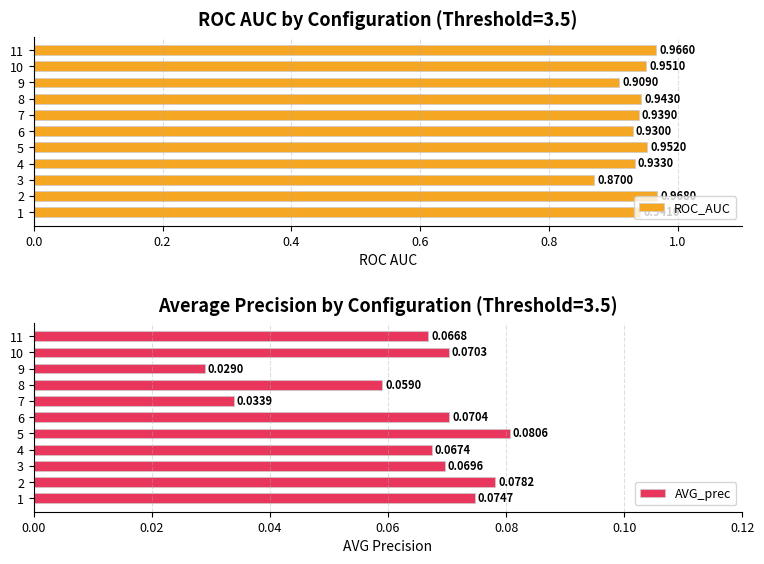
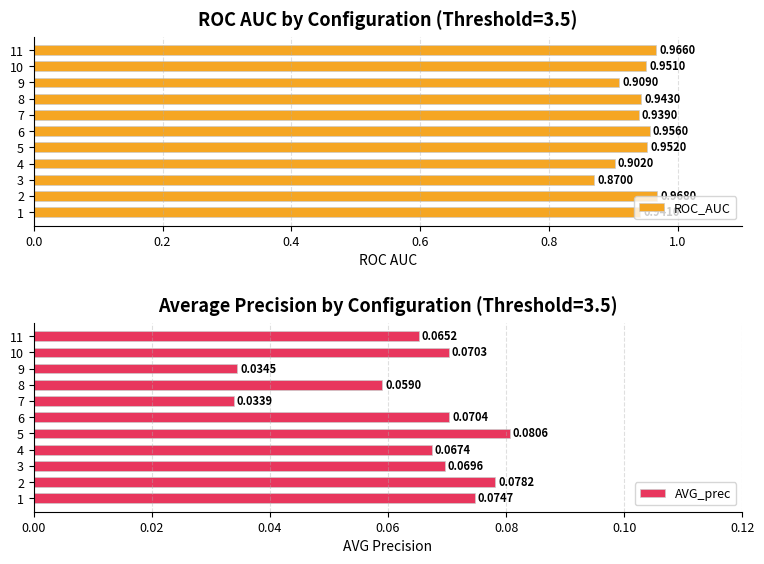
  {
    "ROC AUC by Configuration (Threshold=3.5)": {
      "11": 0.9660,
      "10": 0.9510,
      "9": 0.9090,
      "8": 0.9430,
      "7": 0.9390,
-     "6": 0.9300,
+     "6": 0.9560,
      "5": 0.9520,
-     "4": 0.9330,
+     "4": 0.9020,
      "3": 0.8700
    },
    "Average Precision by Configuration (Threshold=3.5)": {
-     "11": 0.0668,
+     "11": 0.0652,
      "10": 0.0703,
-     "9": 0.0290,
+     "9": 0.0345,
      "8": 0.0590,
      "7": 0.0339,
      "6": 0.0704,
      "5": 0.0806,
      "4": 0.0674,
      "3": 0.0696,
      "2": 0.0782,
      "1": 0.0747
    }
  }
